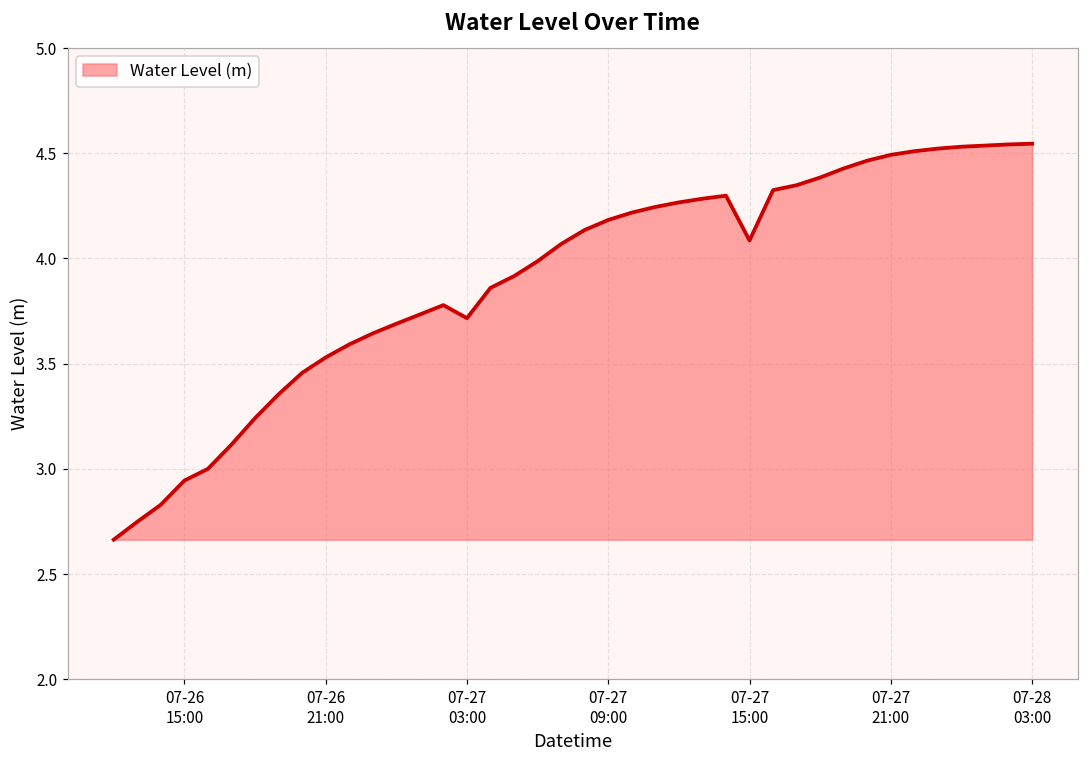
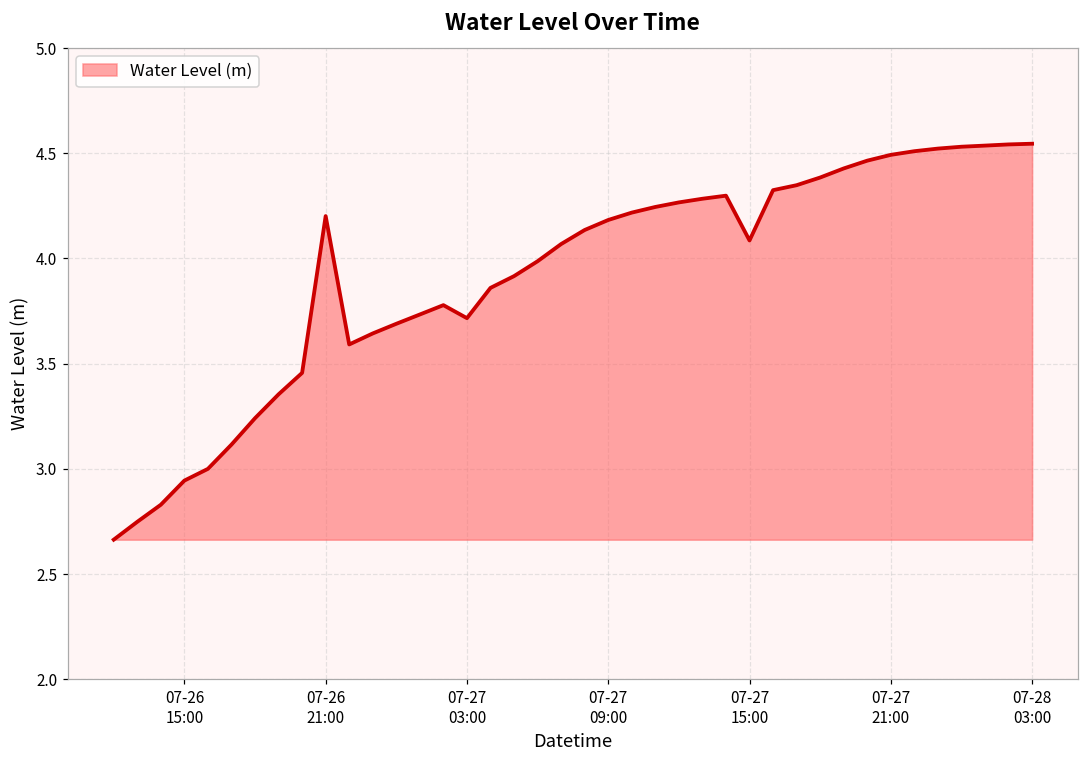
  {
    "07-26 15:00": 2.94,
-   "07-26 21:00": 3.53,
+   "07-26 21:00": 4.20,
    "07-27 03:00": 3.72,
    "07-27 09:00": 4.18,
    "07-27 15:00": 4.09,
    "07-27 21:00": 4.49,
    "07-28 03:00": 4.55
  }
